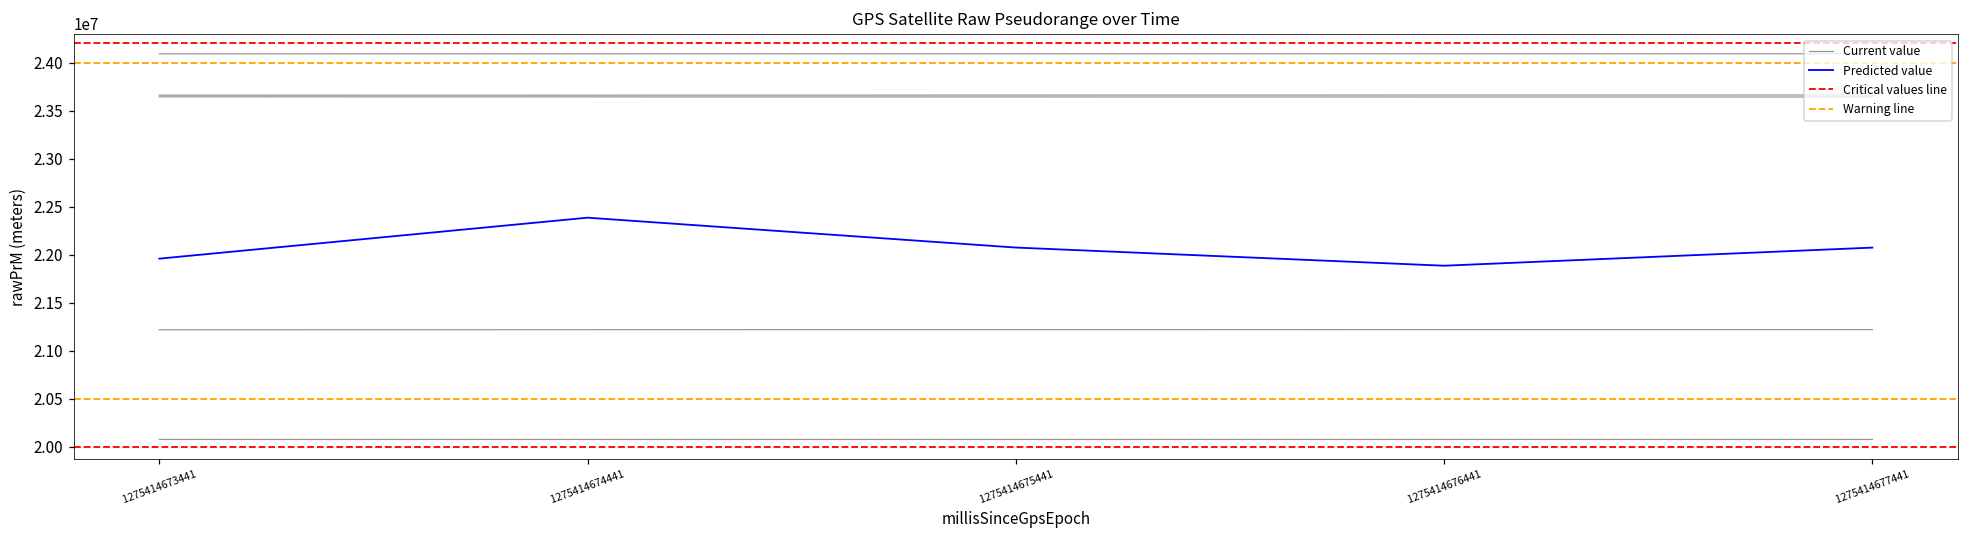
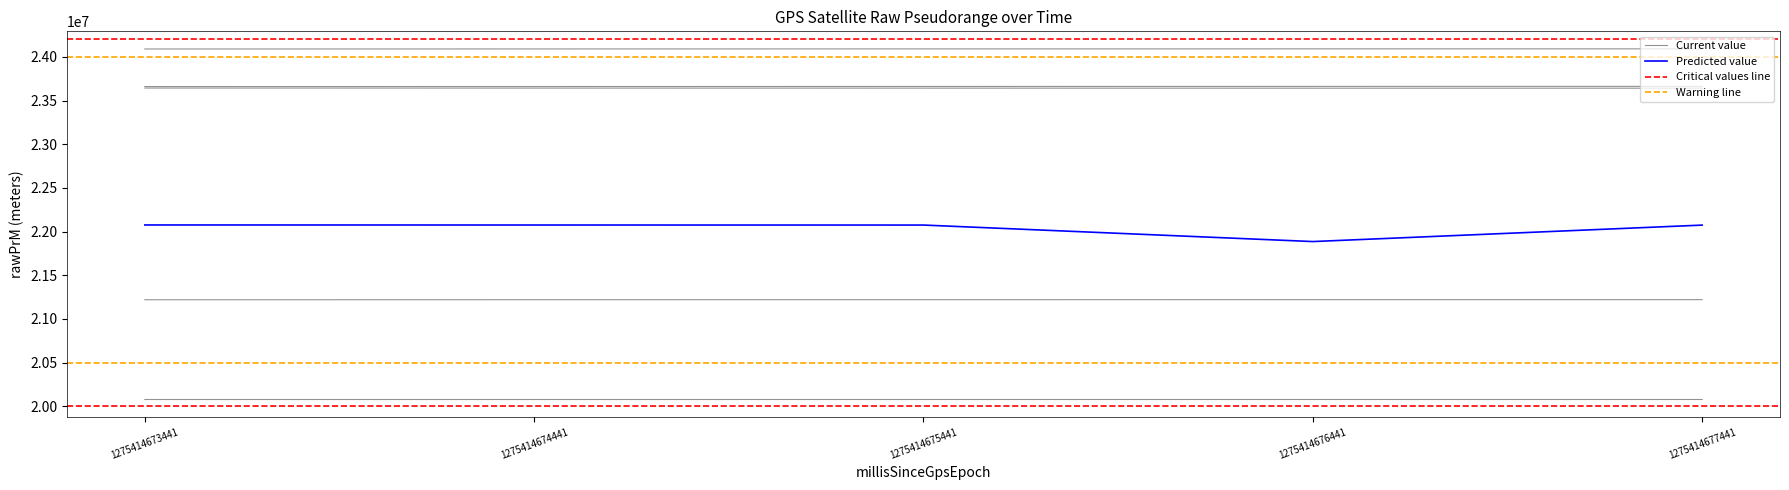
  {
    "Predicted value": {
-     "1275414673441": 22000000,
-     "1275414674441": 22400000,
+     "1275414673441": 22100000,
+     "1275414674441": 22100000,
      "1275414675441": 22100000,
      "1275414676441": 21900000,
      "1275414677441": 22100000
    }
  }
